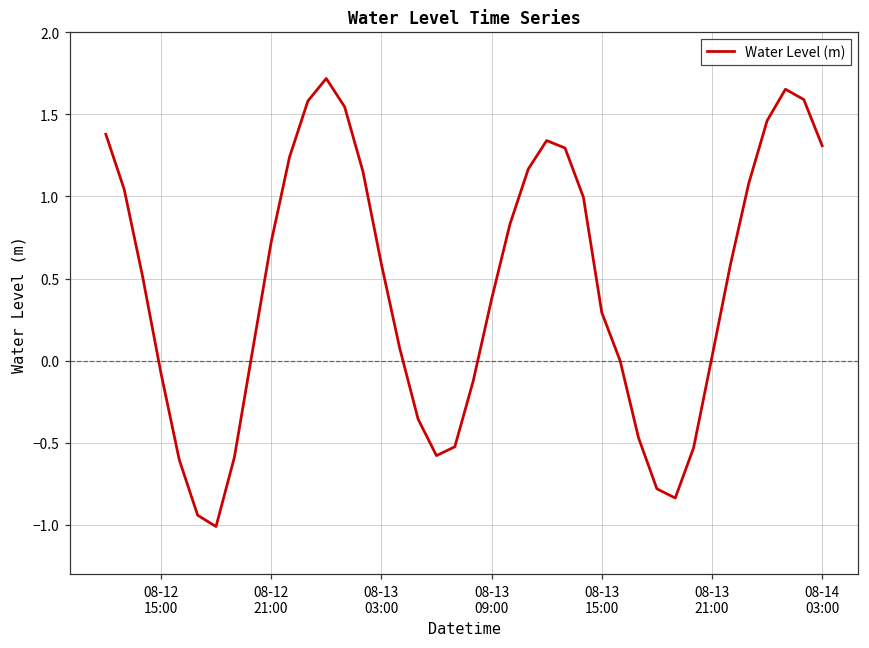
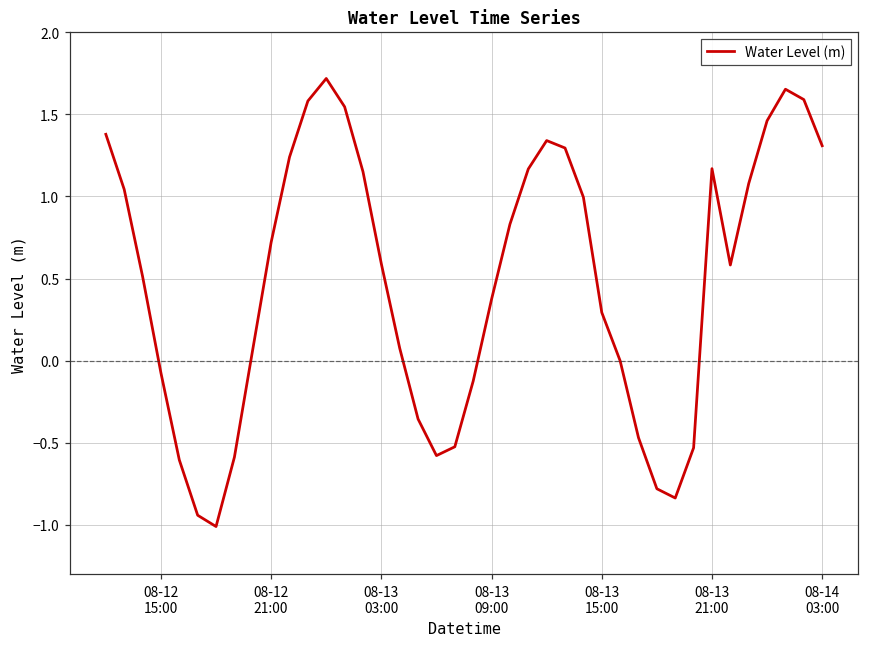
  {
    "08-12 15:00": -0.08,
    "08-12 21:00": 0.72,
    "08-13 03:00": 0.59,
    "08-13 09:00": 0.37,
    "08-13 15:00": 0.29,
-   "08-13 21:00": 0.02,
+   "08-13 21:00": 1.17,
    "08-14 03:00": 1.31
  }
